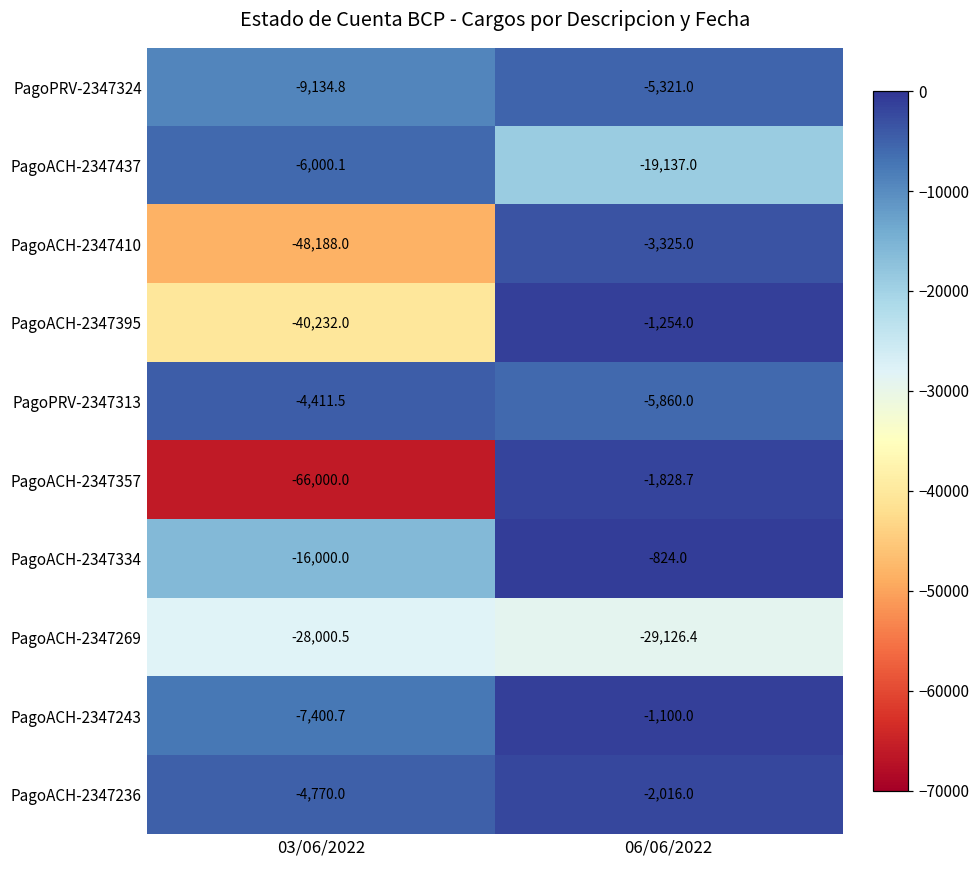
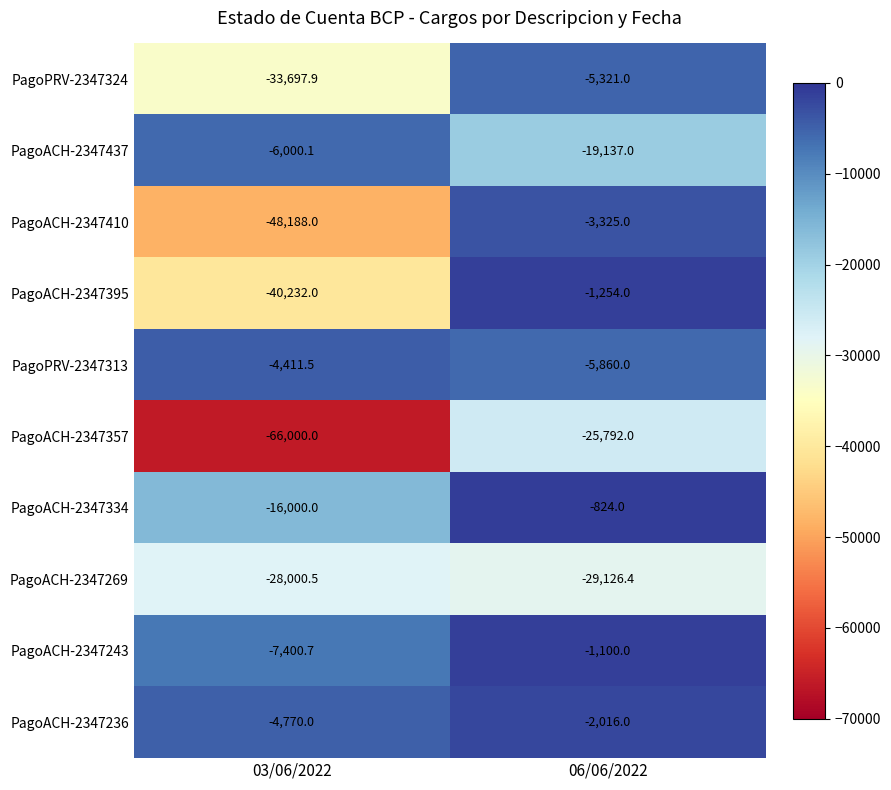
  {
    "PagoPRV-2347324": {
-     "03/06/2022": "-9,134.8",
+     "03/06/2022": "-33,697.9",
      "06/06/2022": "-5,321.0"
    },
    "PagoACH-2347437": {
      "03/06/2022": "-6,000.1",
      "06/06/2022": "-19,137.0"
    },
    "PagoACH-2347410": {
      "03/06/2022": "-48,188.0",
      "06/06/2022": "-3,325.0"
    },
    "PagoACH-2347395": {
      "03/06/2022": "-40,232.0",
      "06/06/2022": "-1,254.0"
    },
    "PagoPRV-2347313": {
      "03/06/2022": "-4,411.5",
      "06/06/2022": "-5,860.0"
    },
    "PagoACH-2347357": {
      "03/06/2022": "-66,000.0",
-     "06/06/2022": "-1,828.7"
+     "06/06/2022": "-25,792.0"
    },
    "PagoACH-2347334": {
      "03/06/2022": "-16,000.0",
      "06/06/2022": "-824.0"
    },
    "PagoACH-2347269": {
      "03/06/2022": "-28,000.5",
      "06/06/2022": "-29,126.4"
    },
    "PagoACH-2347243": {
      "03/06/2022": "-7,400.7",
      "06/06/2022": "-1,100.0"
    },
    "PagoACH-2347236": {
      "03/06/2022": "-4,770.0",
      "06/06/2022": "-2,016.0"
    }
  }
